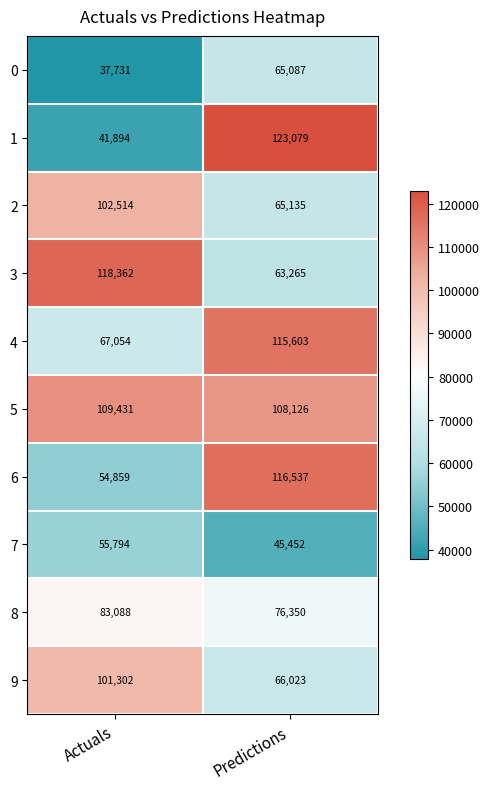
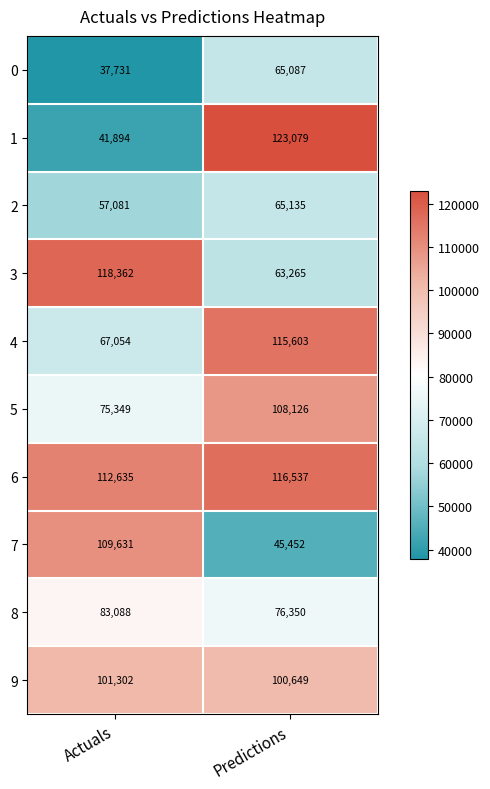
  {
    "0": {
      "Actuals": "37,731",
      "Predictions": "65,087"
    },
    "1": {
      "Actuals": "41,894",
      "Predictions": "123,079"
    },
    "2": {
-     "Actuals": "102,514",
+     "Actuals": "57,081",
      "Predictions": "65,135"
    },
    "3": {
      "Actuals": "118,362",
      "Predictions": "63,265"
    },
    "4": {
      "Actuals": "67,054",
      "Predictions": "115,603"
    },
    "5": {
-     "Actuals": "109,431",
+     "Actuals": "75,349",
      "Predictions": "108,126"
    },
    "6": {
-     "Actuals": "54,859",
+     "Actuals": "112,635",
      "Predictions": "116,537"
    },
    "7": {
-     "Actuals": "55,794",
+     "Actuals": "109,631",
      "Predictions": "45,452"
    },
    "8": {
      "Actuals": "83,088",
      "Predictions": "76,350"
    },
    "9": {
      "Actuals": "101,302",
-     "Predictions": "66,023"
+     "Predictions": "100,649"
    }
  }
